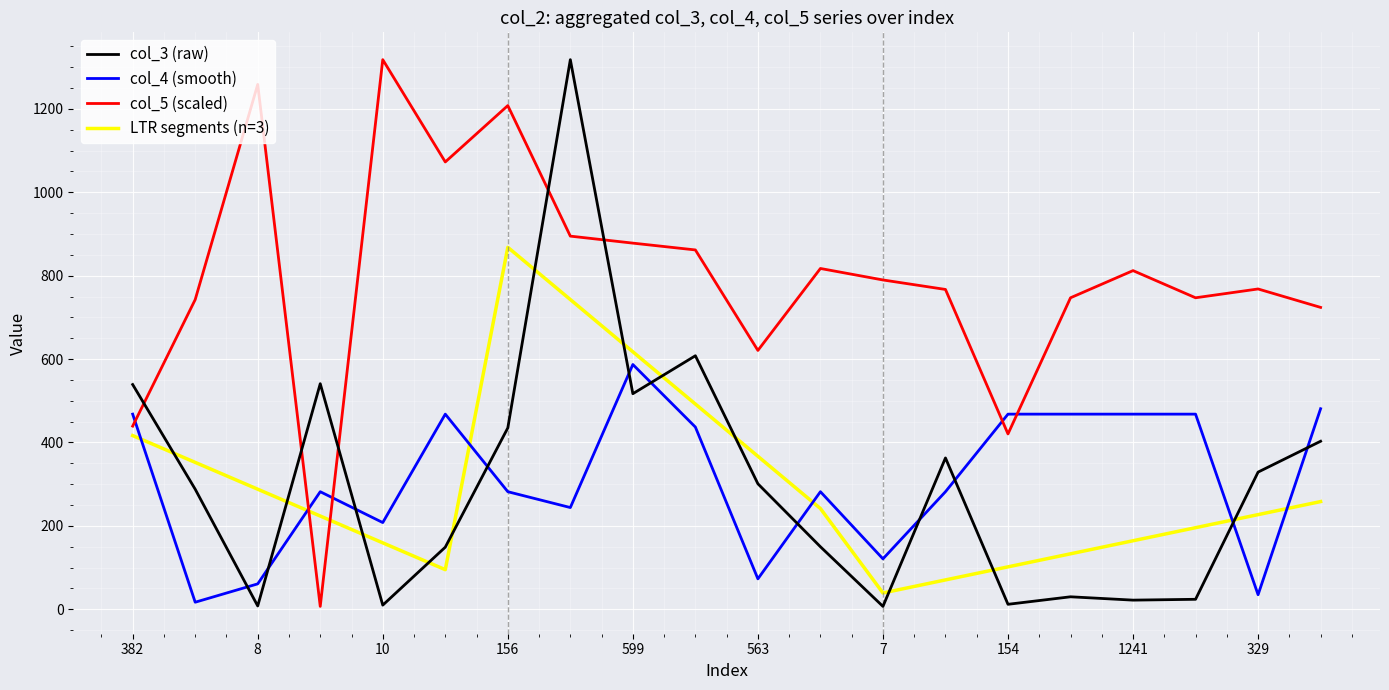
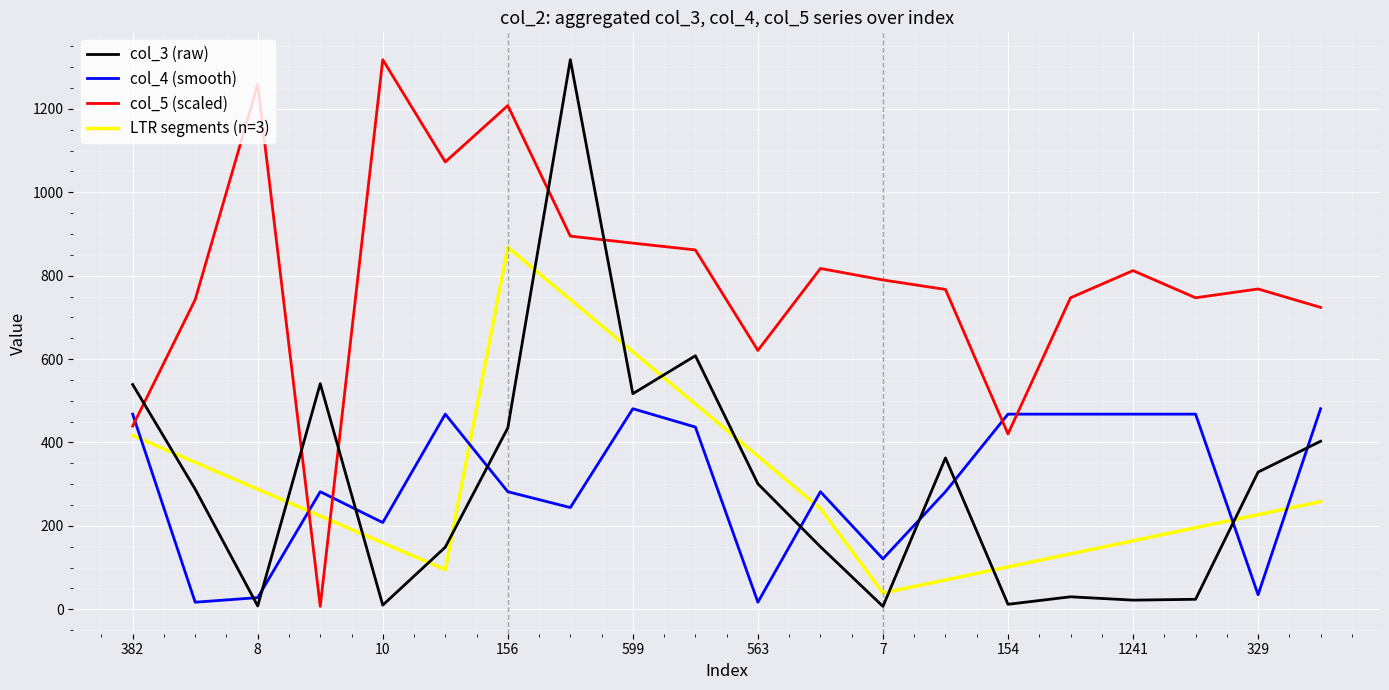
  {
    "col_3 (raw)": {
      "382": 540,
      "8": 10,
      "10": 10,
      "156": 440,
      "599": 520,
      "563": 300,
      "154": 10,
      "1241": 20,
      "329": 330
    },
    "col_4 (smooth)": {
      "382": 470,
-     "8": 60,
+     "8": 30,
      "10": 210,
      "156": 280,
-     "599": 590,
-     "563": 70,
+     "599": 480,
+     "563": 20,
      "154": 470,
      "1241": 470,
      "329": 40
    },
    "col_5 (scaled)": {
      "382": 440,
      "10": 1320,
      "156": 1210,
      "599": 880,
      "563": 620,
      "154": 420,
      "1241": 810,
      "329": 770
    },
    "LTR segments (n=3)": {
      "382": 420,
      "156": 870,
      "7": 40
    }
  }
